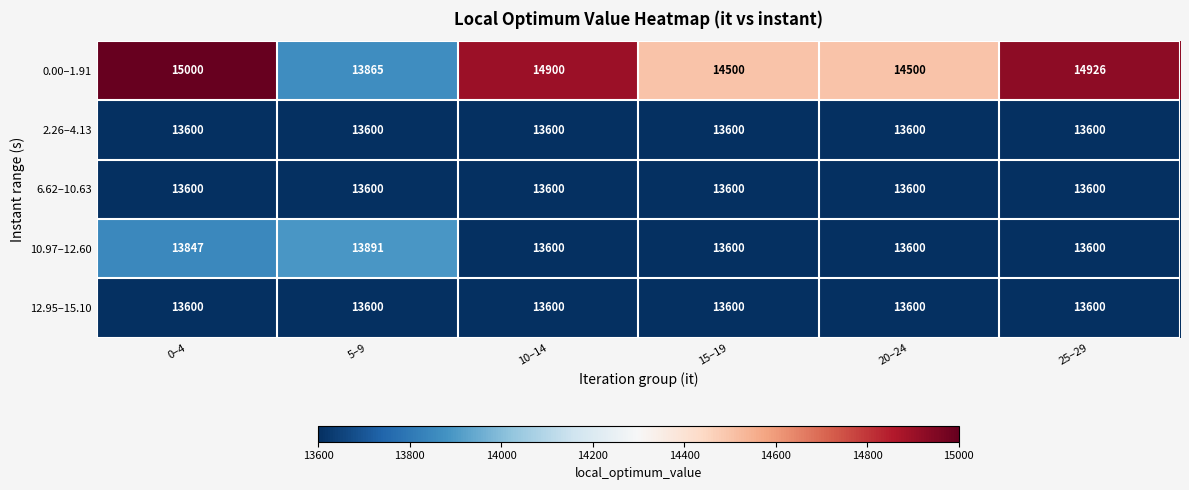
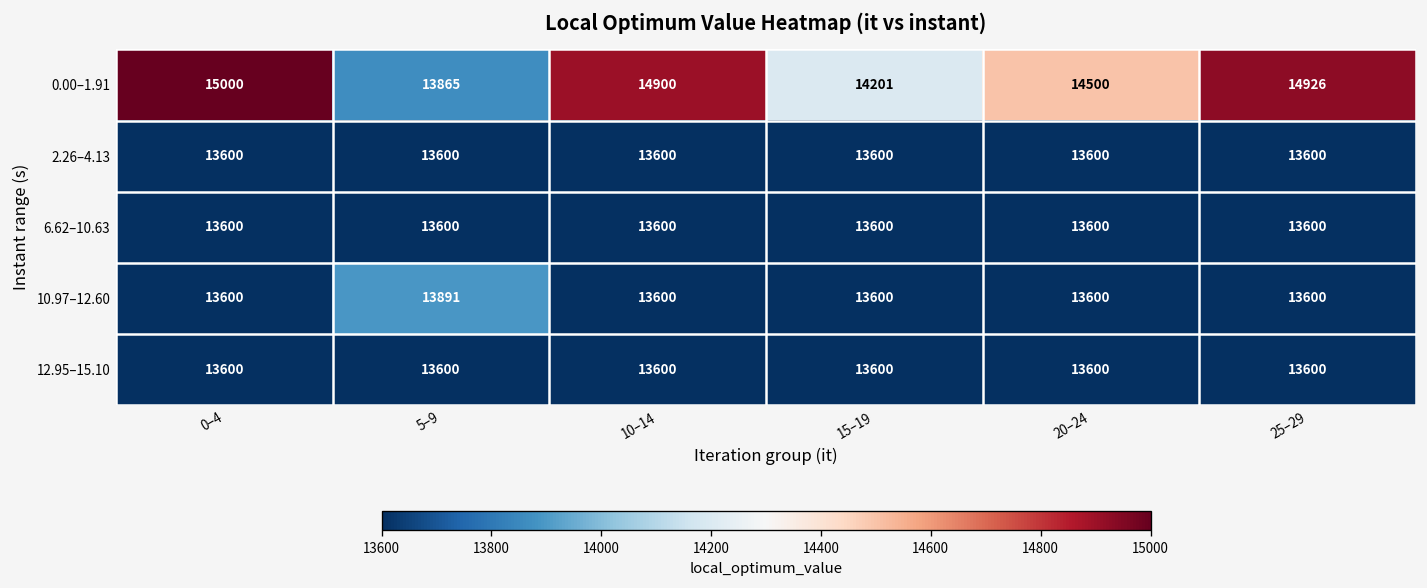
  {
    "0.00–1.91": {
      "0–4": 15000,
      "5–9": 13865,
      "10–14": 14900,
-     "15–19": 14500,
+     "15–19": 14201,
      "20–24": 14500,
      "25–29": 14926
    },
    "2.26–4.13": {
      "0–4": 13600,
      "5–9": 13600,
      "10–14": 13600,
      "15–19": 13600,
      "20–24": 13600,
      "25–29": 13600
    },
    "6.62–10.63": {
      "0–4": 13600,
      "5–9": 13600,
      "10–14": 13600,
      "15–19": 13600,
      "20–24": 13600,
      "25–29": 13600
    },
    "10.97–12.60": {
-     "0–4": 13847,
+     "0–4": 13600,
      "5–9": 13891,
      "10–14": 13600,
      "15–19": 13600,
      "20–24": 13600,
      "25–29": 13600
    },
    "12.95–15.10": {
      "0–4": 13600,
      "5–9": 13600,
      "10–14": 13600,
      "15–19": 13600,
      "20–24": 13600,
      "25–29": 13600
    }
  }
